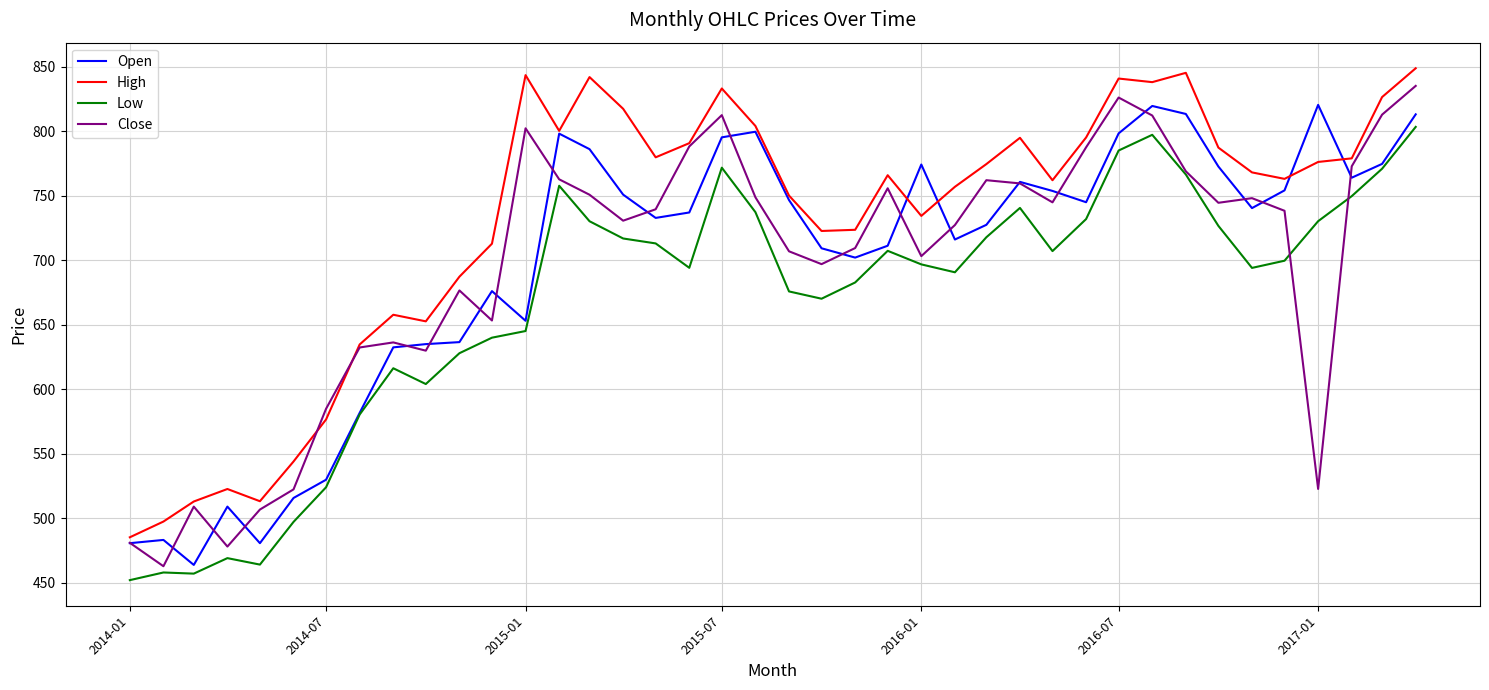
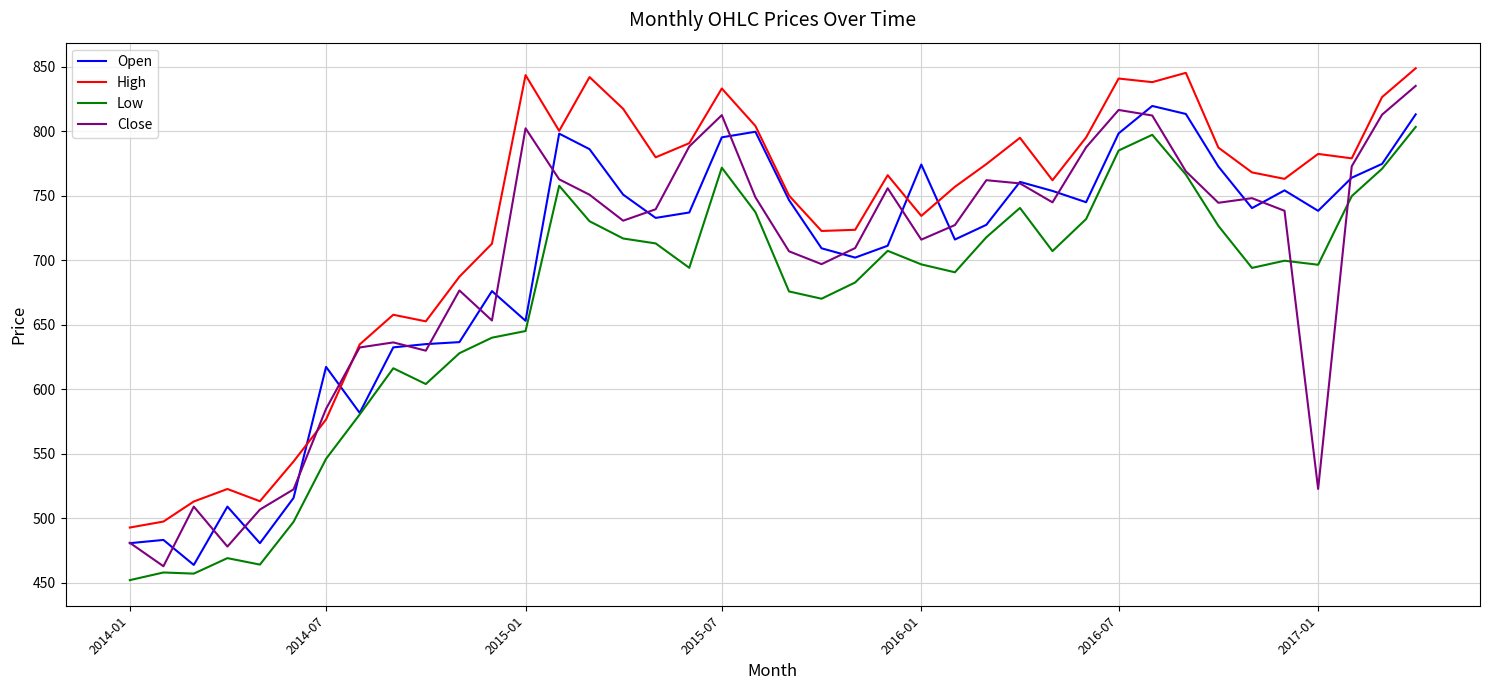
  {
    "Open": {
-     "2014-07": 530,
+     "2014-07": 617,
      "2015-01": 653,
      "2015-07": 795,
      "2016-01": 774,
      "2016-07": 798,
-     "2017-01": 821
+     "2017-01": 738
    },
    "High": {
-     "2014-01": 485,
+     "2014-01": 493,
      "2014-07": 577,
      "2015-01": 844,
      "2015-07": 833,
      "2016-01": 734,
      "2016-07": 841,
-     "2017-01": 776
+     "2017-01": 782
    },
    "Low": {
      "2014-01": 452,
-     "2014-07": 524,
+     "2014-07": 546,
      "2015-01": 645,
      "2015-07": 772,
      "2016-01": 697,
      "2016-07": 785,
-     "2017-01": 730
+     "2017-01": 697
    },
    "Close": {
      "2014-07": 585,
      "2015-01": 802,
      "2015-07": 813,
-     "2016-01": 703,
-     "2016-07": 826,
+     "2016-01": 716,
+     "2016-07": 817,
      "2017-01": 523
    }
  }
